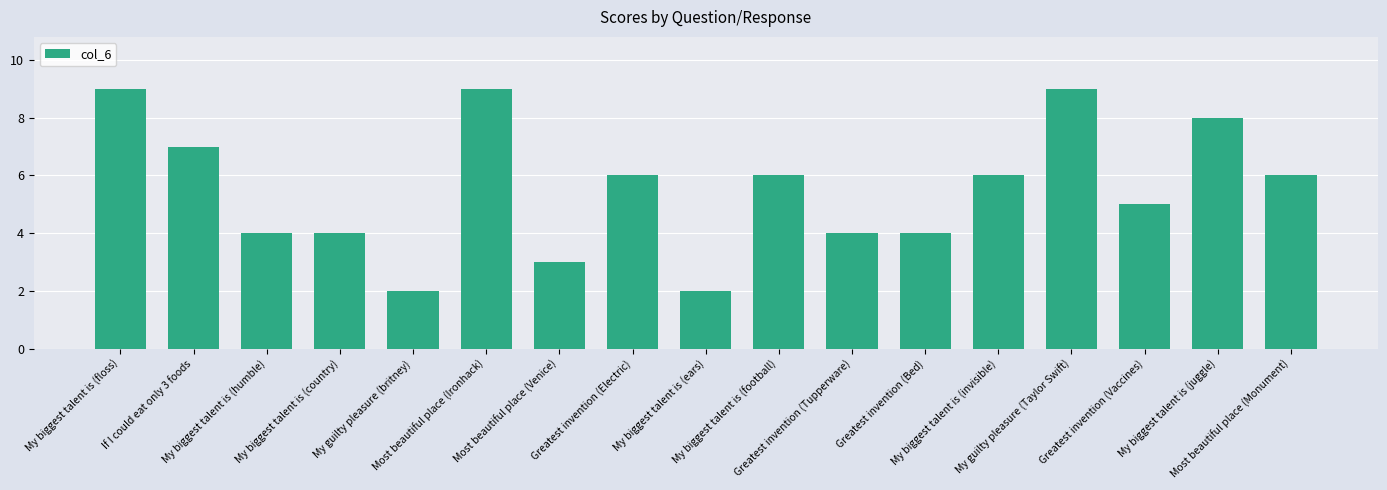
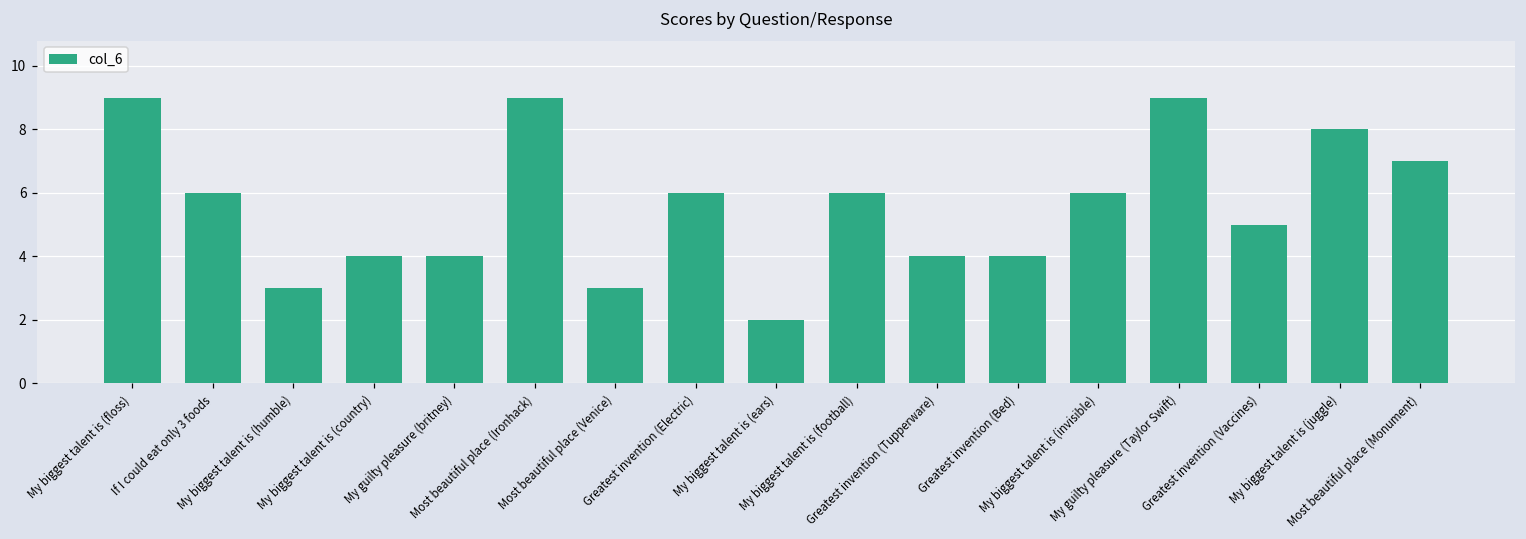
  {
    "My biggest talent is (floss)": 9,
-   "If I could eat only 3 foods": 7,
-   "My biggest talent is (humble)": 4,
+   "If I could eat only 3 foods": 6,
+   "My biggest talent is (humble)": 3,
    "My biggest talent is (country)": 4,
-   "My guilty pleasure (britney)": 2,
+   "My guilty pleasure (britney)": 4,
    "Most beautiful place (Ironhack)": 9,
    "Most beautiful place (Venice)": 3,
    "Greatest invention (Electric)": 6,
    "My biggest talent is (ears)": 2,
    "My biggest talent is (football)": 6,
    "Greatest invention (Tupperware)": 4,
    "Greatest invention (Bed)": 4,
    "My biggest talent is (invisible)": 6,
    "My guilty pleasure (Taylor Swift)": 9,
    "Greatest invention (Vaccines)": 5,
    "My biggest talent is (juggle)": 8,
-   "Most beautiful place (Monument)": 6
+   "Most beautiful place (Monument)": 7
  }
